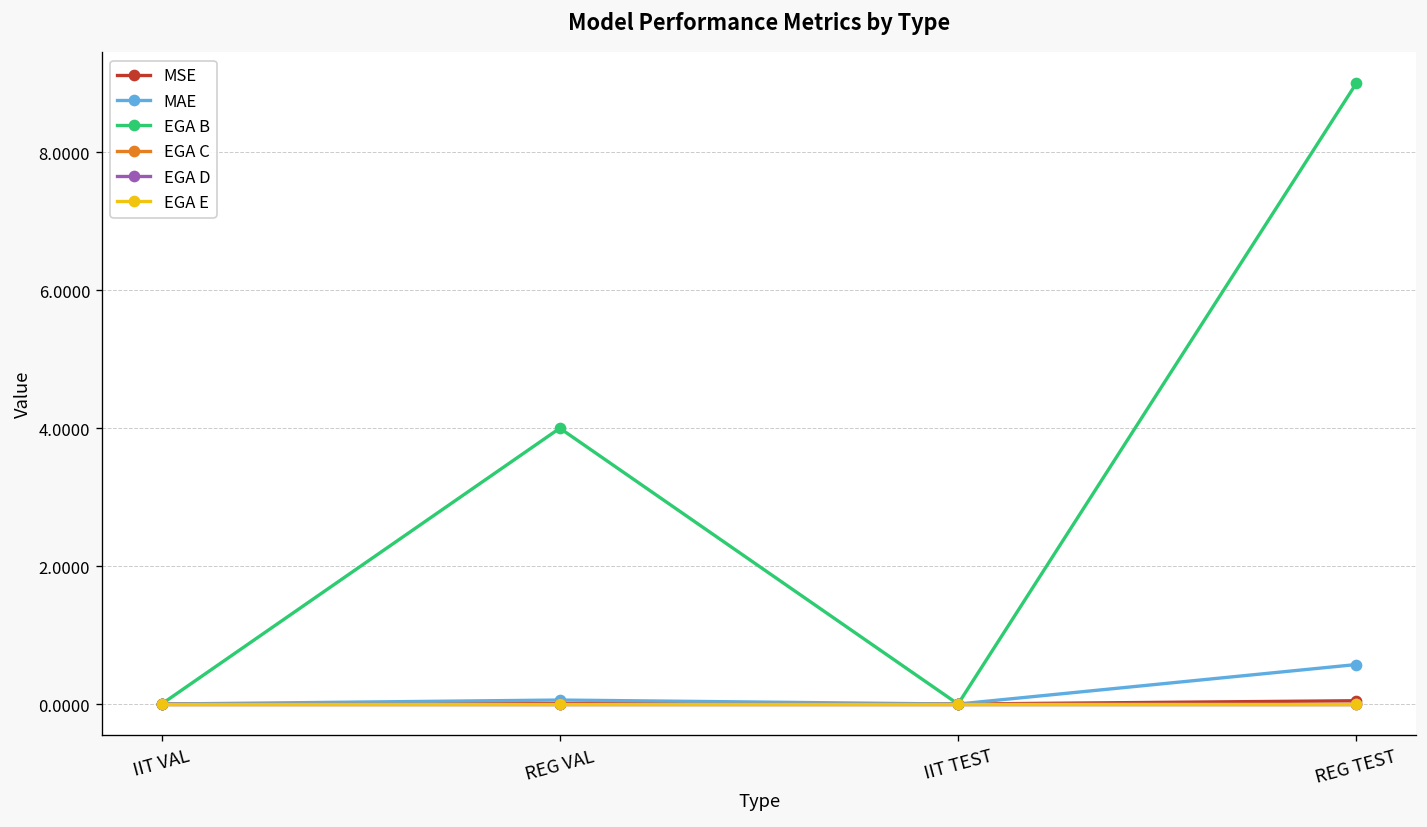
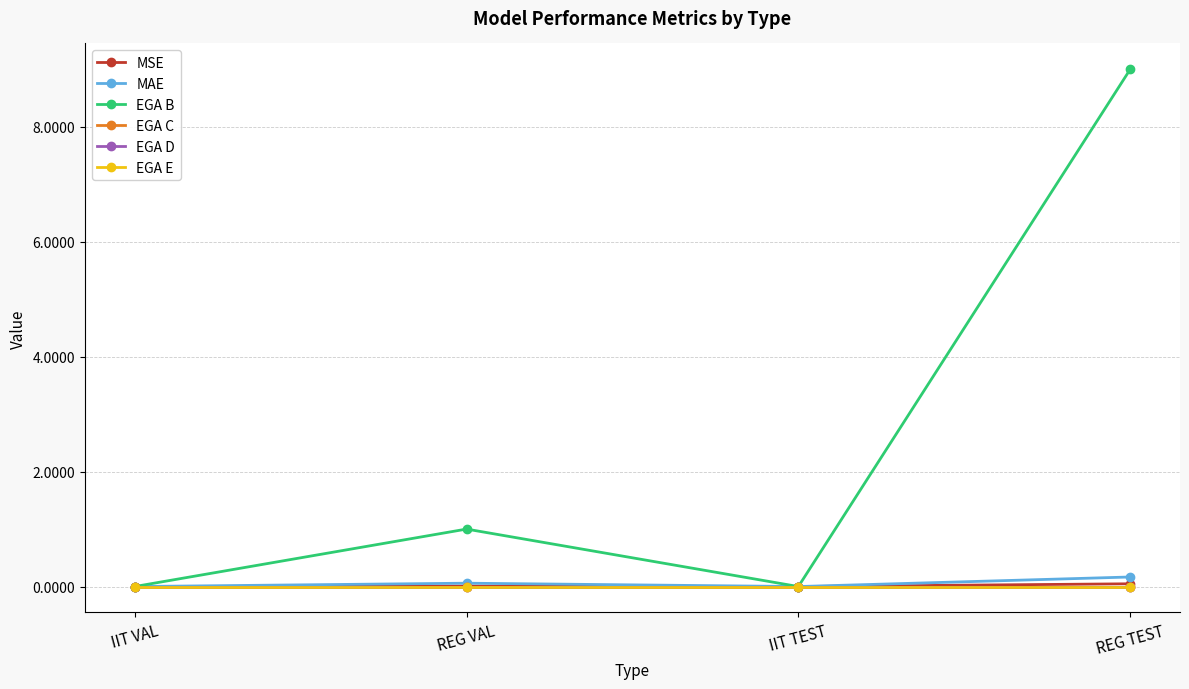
  {
    "MSE": {
      "REG TEST": 0.0
    },
    "MAE": {
      "REG VAL": 0.1,
-     "REG TEST": 0.6
+     "REG TEST": 0.2
    },
    "EGA B": {
-     "REG VAL": 4,
+     "REG VAL": 1,
      "REG TEST": 9
    },
    "EGA E": {
      "REG TEST": 0.0
    }
  }
